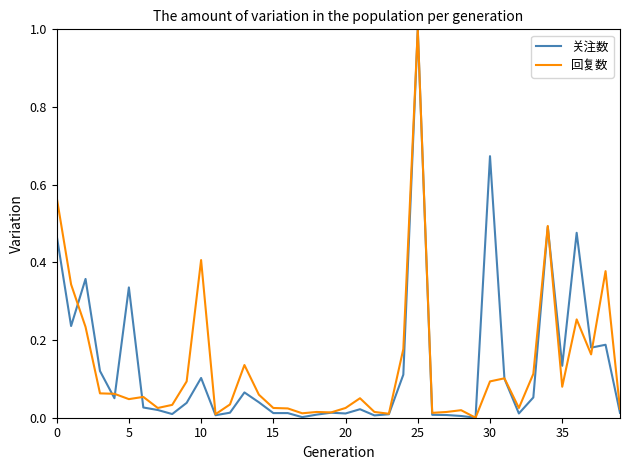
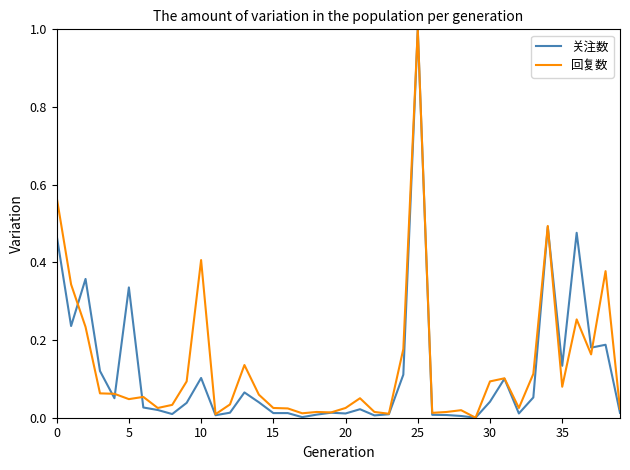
  {
    "关注数": {
      "0": 0.47,
      "5": 0.34,
      "10": 0.10,
      "15": 0.01,
      "20": 0.01,
-     "30": 0.67,
+     "30": 0.04,
      "35": 0.13
    },
    "回复数": {
      "0": 0.57,
      "5": 0.05,
      "10": 0.41,
      "15": 0.03,
      "20": 0.03,
      "30": 0.09,
      "35": 0.08
    }
  }
